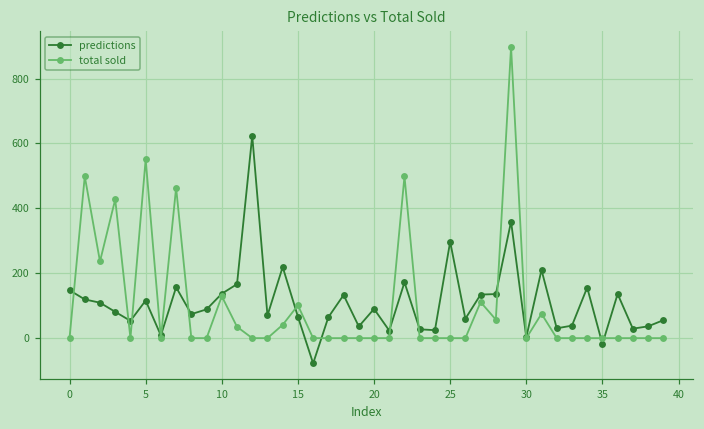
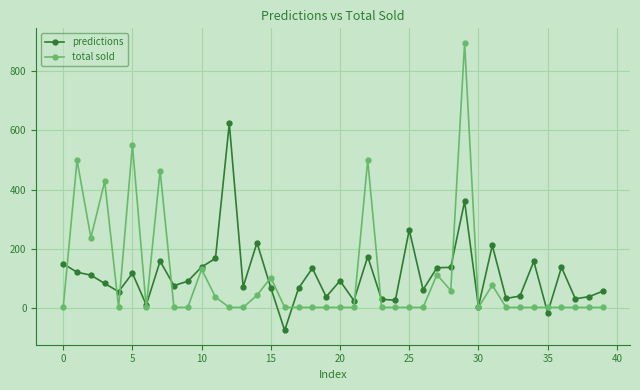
  {
    "predictions": {
      "0": 150,
      "5": 120,
      "15": 70,
      "20": 90,
-     "25": 300,
+     "25": 260,
      "35": -20
    },
    "total sold": {
      "0": 0,
      "5": 550,
      "15": 100,
      "20": 0,
      "25": 0,
      "35": 0
    }
  }
